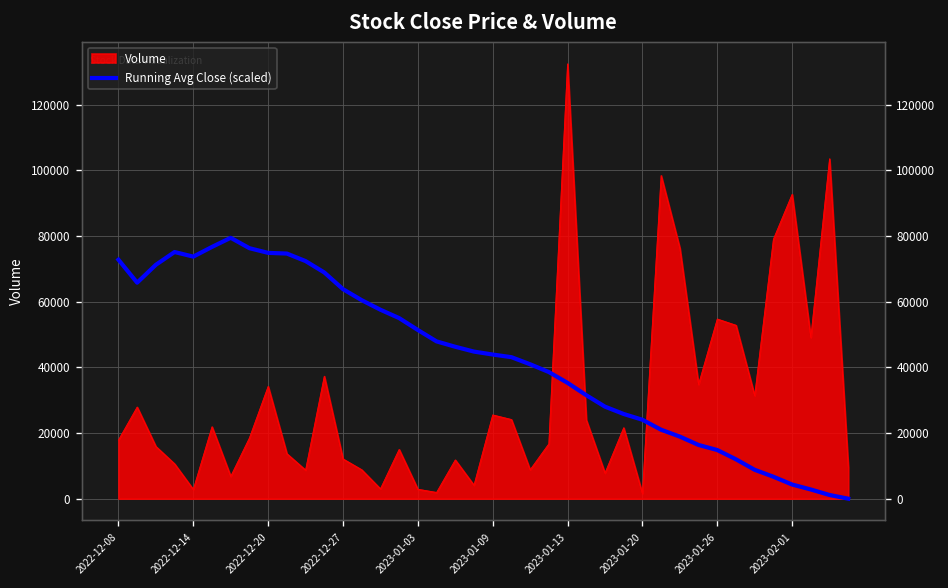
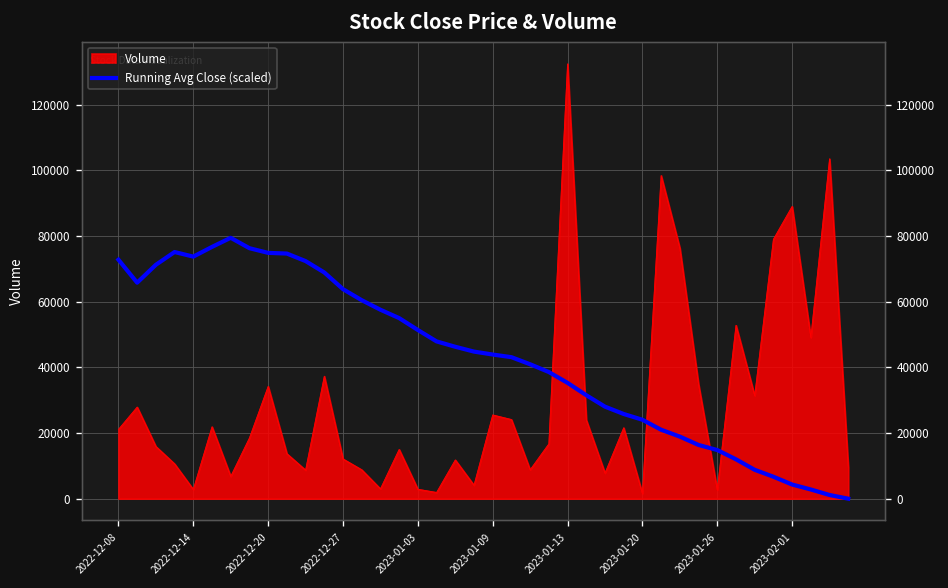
  {
    "Volume": {
-     "2022-12-08": 18000,
+     "2022-12-08": 21000,
      "2022-12-14": 3000,
      "2022-12-20": 34000,
      "2022-12-27": 12000,
      "2023-01-03": 3000,
      "2023-01-09": 26000,
      "2023-01-13": 132000,
      "2023-01-20": 2000,
-     "2023-01-26": 55000,
-     "2023-02-01": 93000
+     "2023-01-26": 3000,
+     "2023-02-01": 89000
    },
    "Running Avg Close (scaled)": {
      "2022-12-08": 73000,
      "2022-12-14": 74000,
      "2022-12-20": 75000,
      "2022-12-27": 64000,
      "2023-01-03": 51000,
      "2023-01-09": 44000,
      "2023-01-13": 35000,
      "2023-01-20": 24000,
      "2023-01-26": 15000,
      "2023-02-01": 4000
    }
  }
